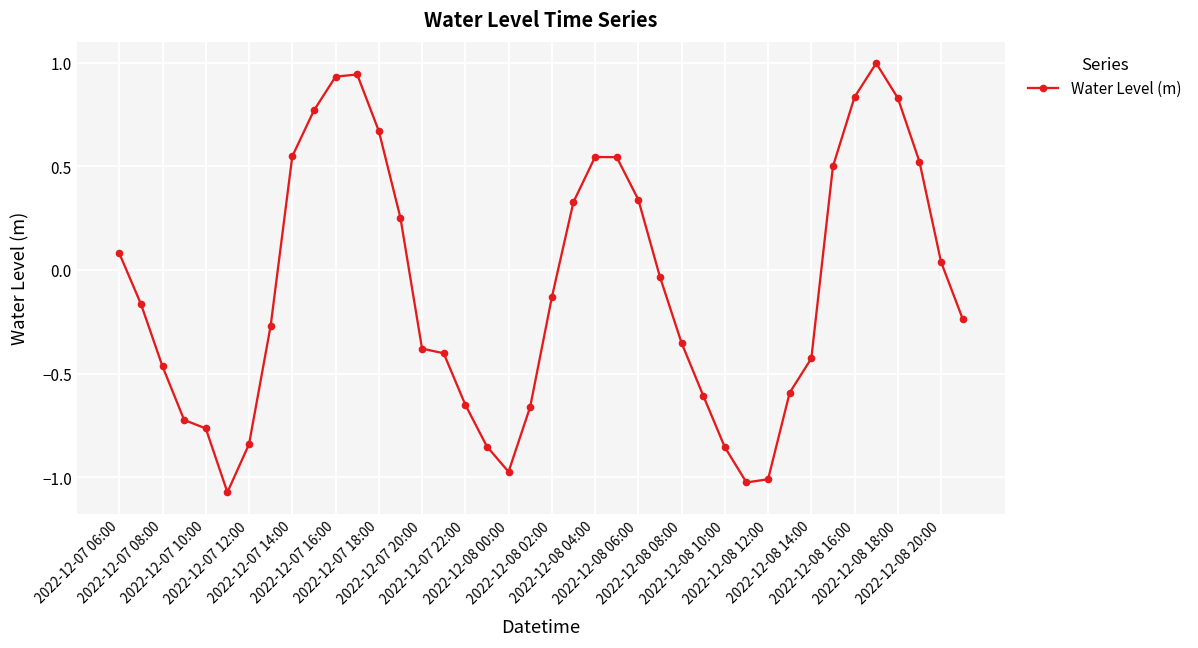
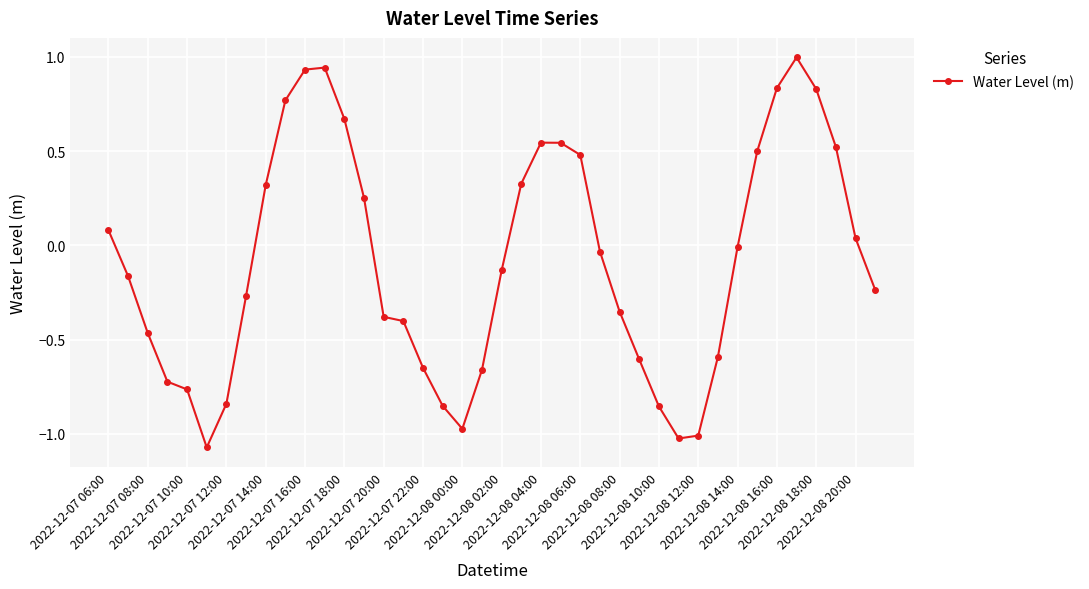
  {
    "2022-12-07 06:00": 0.08,
    "2022-12-07 08:00": -0.47,
    "2022-12-07 10:00": -0.76,
    "2022-12-07 12:00": -0.84,
-   "2022-12-07 14:00": 0.55,
+   "2022-12-07 14:00": 0.32,
    "2022-12-07 16:00": 0.93,
    "2022-12-07 18:00": 0.67,
    "2022-12-07 20:00": -0.38,
    "2022-12-07 22:00": -0.65,
    "2022-12-08 00:00": -0.97,
    "2022-12-08 02:00": -0.13,
    "2022-12-08 04:00": 0.54,
-   "2022-12-08 06:00": 0.34,
+   "2022-12-08 06:00": 0.48,
    "2022-12-08 08:00": -0.35,
    "2022-12-08 10:00": -0.85,
    "2022-12-08 12:00": -1.01,
-   "2022-12-08 14:00": -0.43,
+   "2022-12-08 14:00": -0.01,
    "2022-12-08 16:00": 0.83,
    "2022-12-08 18:00": 0.83,
    "2022-12-08 20:00": 0.04
  }
